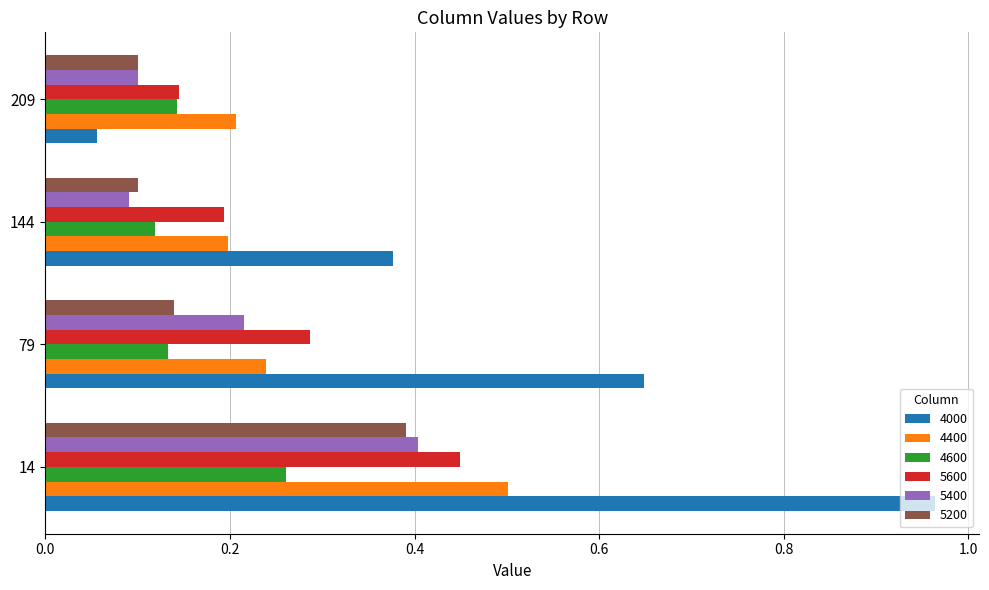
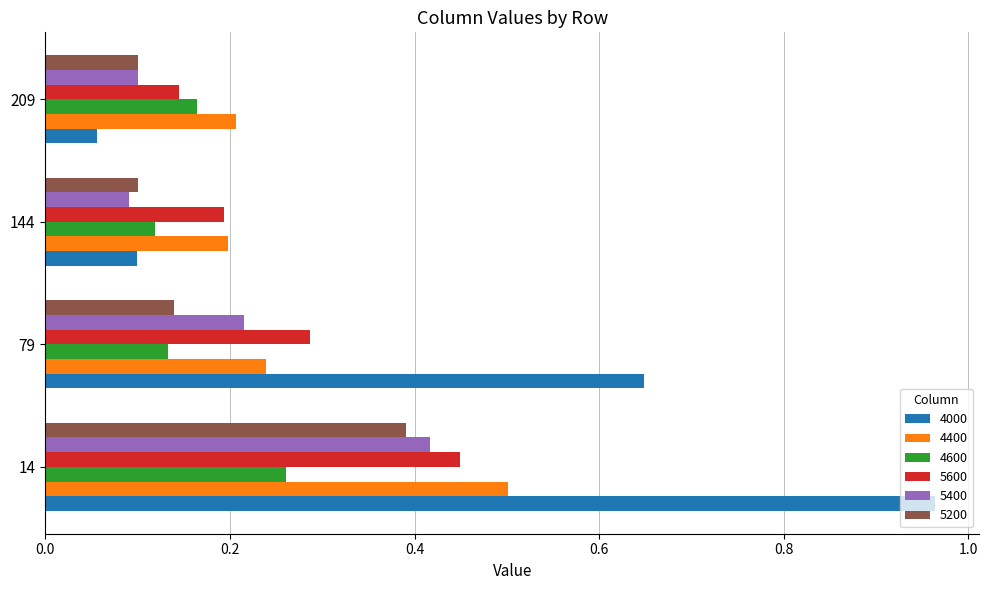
  {
    "4000": {
      "209": 0.06,
-     "144": 0.38,
+     "144": 0.10,
      "79": 0.65
    },
    "4400": {
      "209": 0.21,
      "144": 0.20,
      "79": 0.24,
      "14": 0.50
    },
    "4600": {
-     "209": 0.14,
+     "209": 0.16,
      "144": 0.12,
      "79": 0.13,
      "14": 0.26
    },
    "5600": {
      "209": 0.14,
      "144": 0.19,
      "79": 0.29,
      "14": 0.45
    },
    "5400": {
      "209": 0.10,
      "144": 0.09,
      "79": 0.22,
-     "14": 0.40
+     "14": 0.42
    },
    "5200": {
      "209": 0.10,
      "144": 0.10,
      "79": 0.14,
      "14": 0.39
    }
  }
